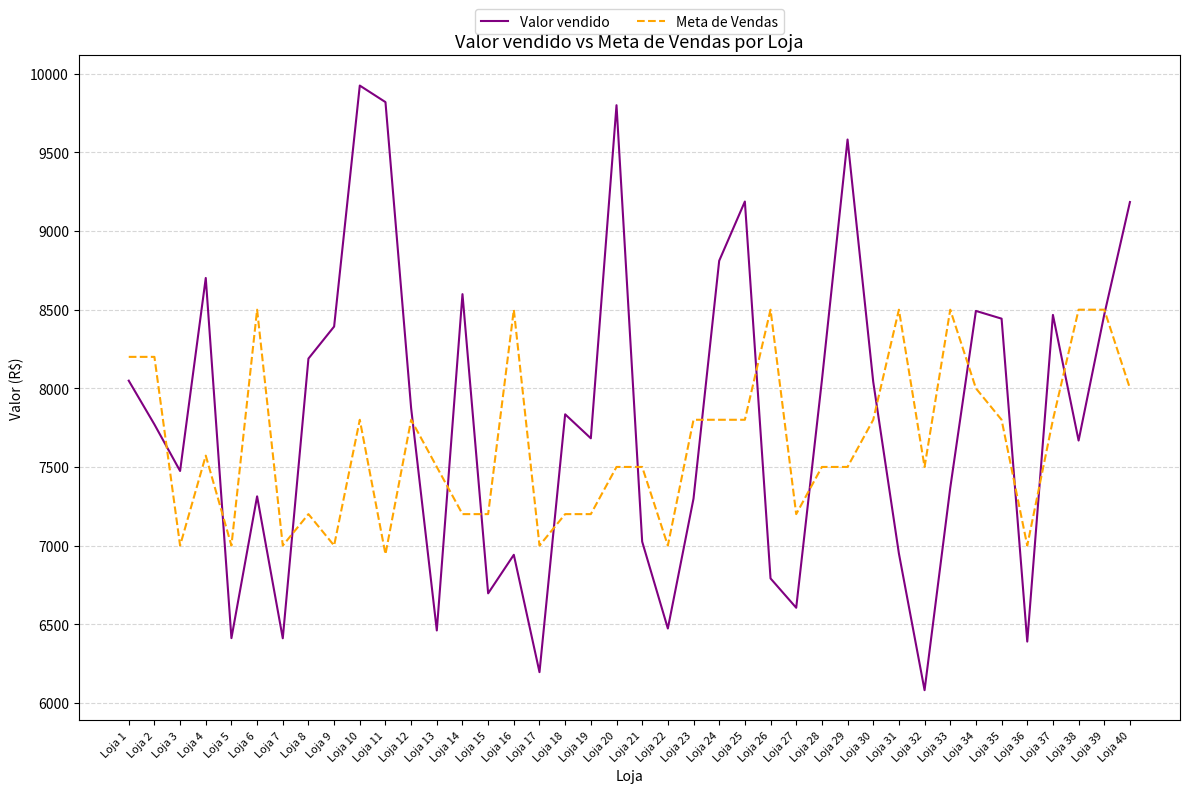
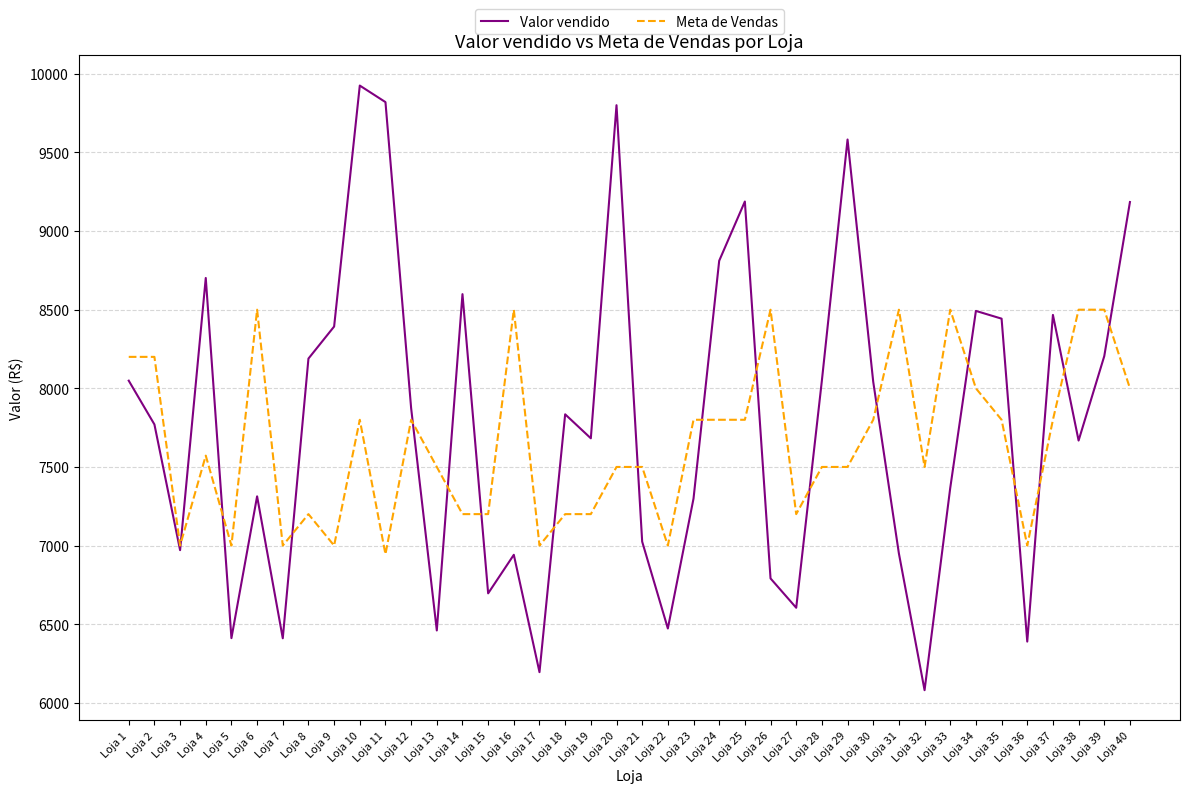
  {
    "Valor vendido": {
      "Loja 1": 8050,
      "Loja 2": 7770,
-     "Loja 3": 7470,
+     "Loja 3": 6970,
      "Loja 4": 8700,
      "Loja 5": 6410,
      "Loja 6": 7310,
      "Loja 7": 6410,
      "Loja 8": 8190,
      "Loja 9": 8390,
      "Loja 10": 9930,
      "Loja 11": 9820,
      "Loja 12": 7870,
      "Loja 13": 6460,
      "Loja 14": 8600,
      "Loja 15": 6700,
      "Loja 16": 6940,
      "Loja 17": 6200,
      "Loja 18": 7830,
      "Loja 19": 7680,
      "Loja 20": 9800,
      "Loja 21": 7020,
      "Loja 22": 6470,
      "Loja 23": 7300,
      "Loja 24": 8810,
      "Loja 25": 9190,
      "Loja 26": 6790,
      "Loja 27": 6600,
      "Loja 28": 8050,
      "Loja 29": 9580,
      "Loja 30": 8040,
      "Loja 31": 6950,
      "Loja 32": 6080,
      "Loja 33": 7370,
      "Loja 34": 8490,
      "Loja 35": 8440,
      "Loja 36": 6390,
      "Loja 37": 8470,
      "Loja 38": 7670,
-     "Loja 39": 8470,
+     "Loja 39": 8200,
      "Loja 40": 9180
    },
    "Meta de Vendas": {
      "Loja 1": 8200,
      "Loja 2": 8200,
      "Loja 3": 7000,
      "Loja 4": 7570,
      "Loja 5": 7000,
      "Loja 6": 8500,
      "Loja 7": 7000,
      "Loja 8": 7200,
      "Loja 9": 7000,
      "Loja 10": 7800,
      "Loja 11": 6950,
      "Loja 12": 7800,
      "Loja 13": 7500,
      "Loja 14": 7200,
      "Loja 15": 7200,
      "Loja 16": 8500,
      "Loja 17": 7000,
      "Loja 18": 7200,
      "Loja 19": 7200,
      "Loja 20": 7500,
      "Loja 21": 7500,
      "Loja 22": 7000,
      "Loja 23": 7800,
      "Loja 24": 7800,
      "Loja 25": 7800,
      "Loja 26": 8500,
      "Loja 27": 7200,
      "Loja 28": 7500,
      "Loja 29": 7500,
      "Loja 30": 7800,
      "Loja 31": 8500,
      "Loja 32": 7500,
      "Loja 33": 8500,
      "Loja 34": 8000,
      "Loja 35": 7800,
      "Loja 36": 7000,
      "Loja 37": 7800,
      "Loja 38": 8500,
      "Loja 39": 8500,
      "Loja 40": 8000
    }
  }
